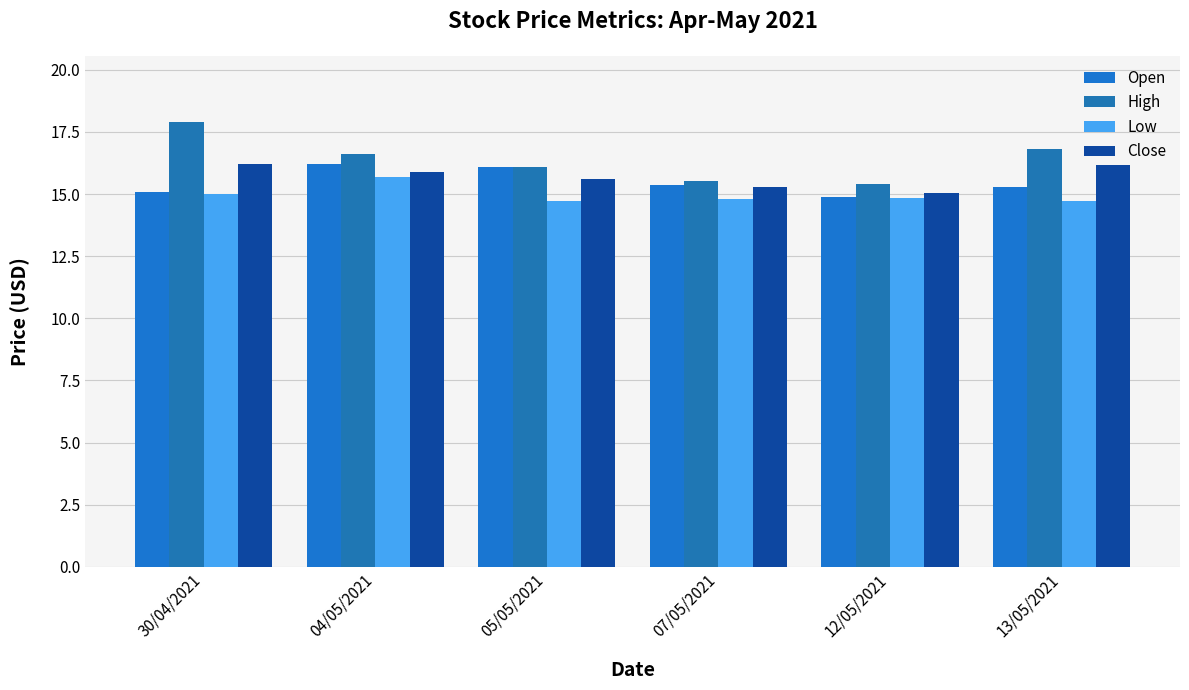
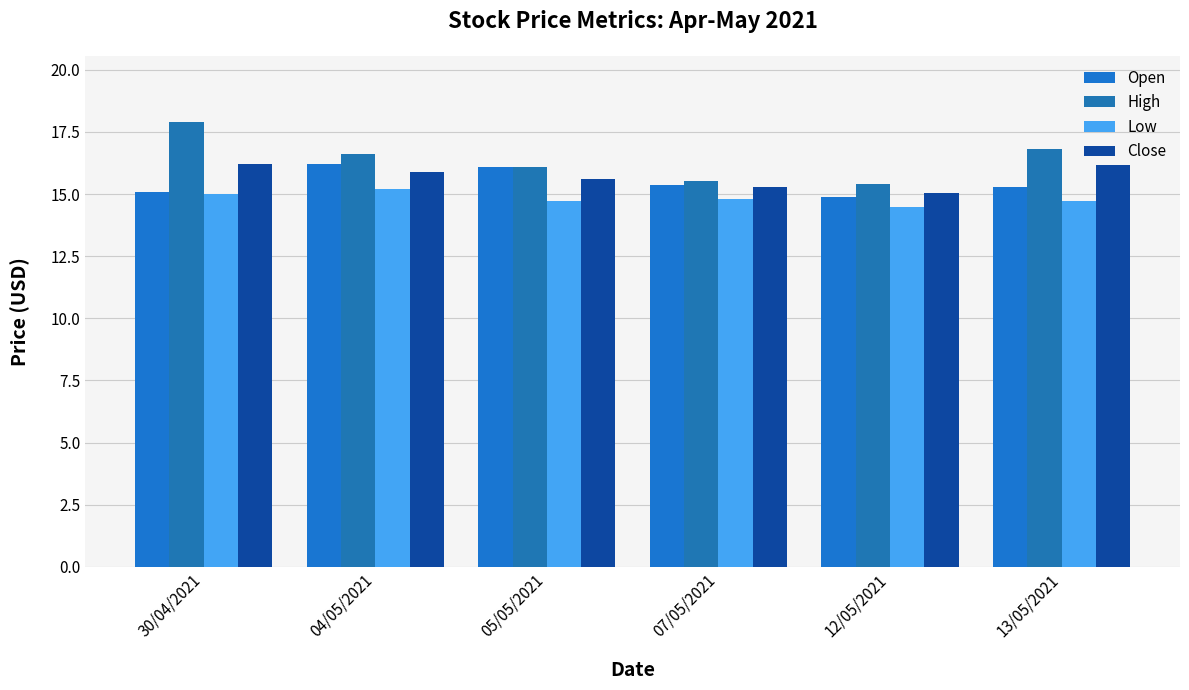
  {
    "Low": {
      "30/04/2021": 15.0,
-     "04/05/2021": 15.7,
+     "04/05/2021": 15.2,
      "05/05/2021": 14.7,
      "07/05/2021": 14.8,
-     "12/05/2021": 14.9,
+     "12/05/2021": 14.5,
      "13/05/2021": 14.7
    }
  }
